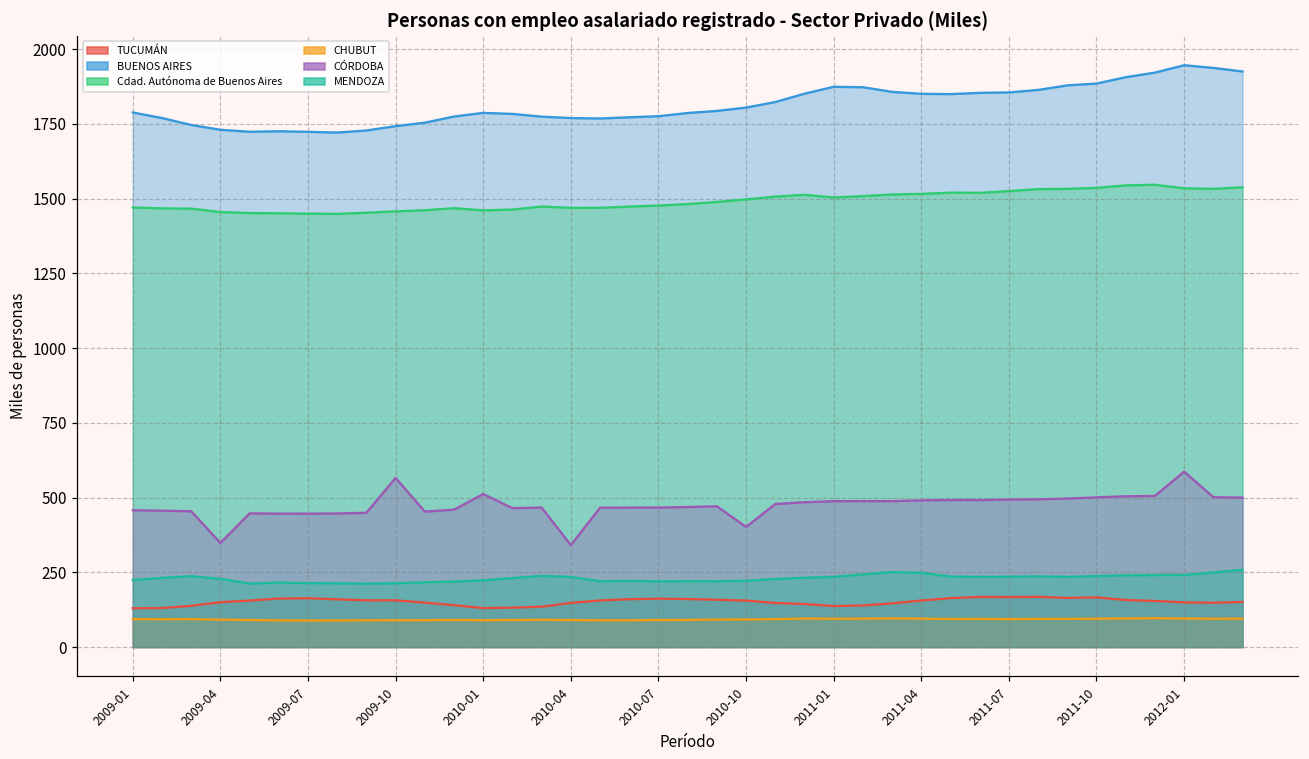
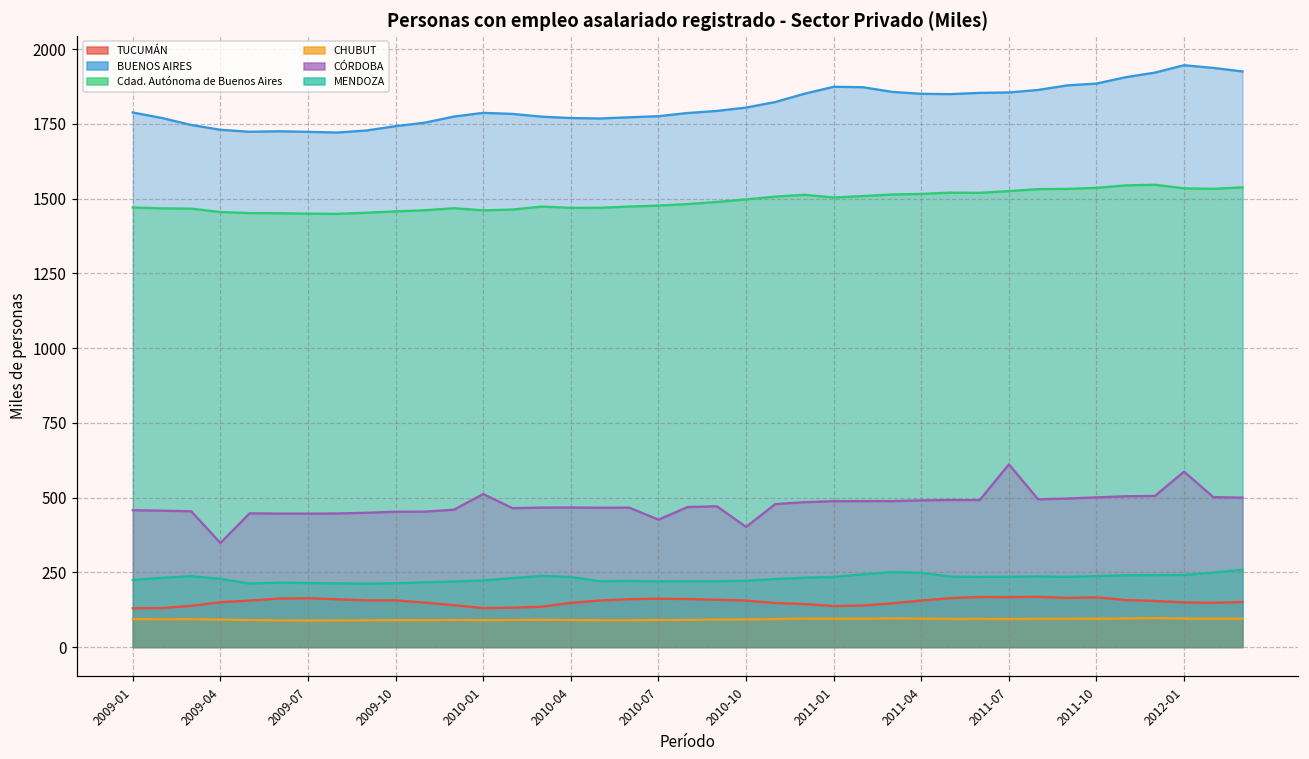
  {
    "CÓRDOBA": {
      "2009-01": 460,
      "2009-04": 350,
      "2009-07": 450,
-     "2009-10": 570,
+     "2009-10": 450,
      "2010-01": 510,
-     "2010-04": 340,
-     "2010-07": 470,
+     "2010-04": 470,
+     "2010-07": 430,
      "2010-10": 400,
      "2011-01": 490,
      "2011-04": 490,
-     "2011-07": 490,
+     "2011-07": 610,
      "2011-10": 500,
      "2012-01": 590
    }
  }
